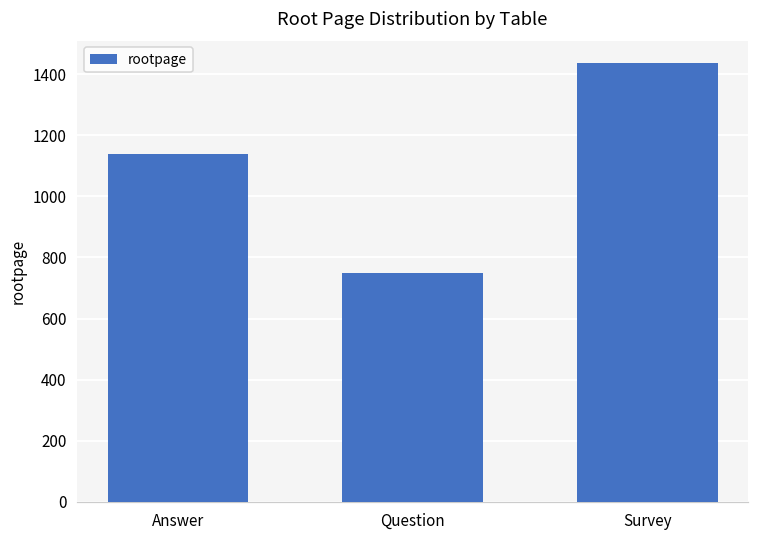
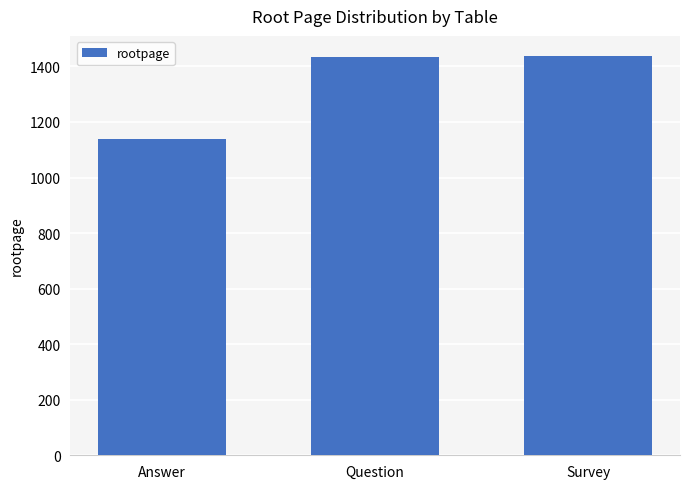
  {
    "Answer": 1140,
-   "Question": 750,
+   "Question": 1430,
    "Survey": 1440
  }
